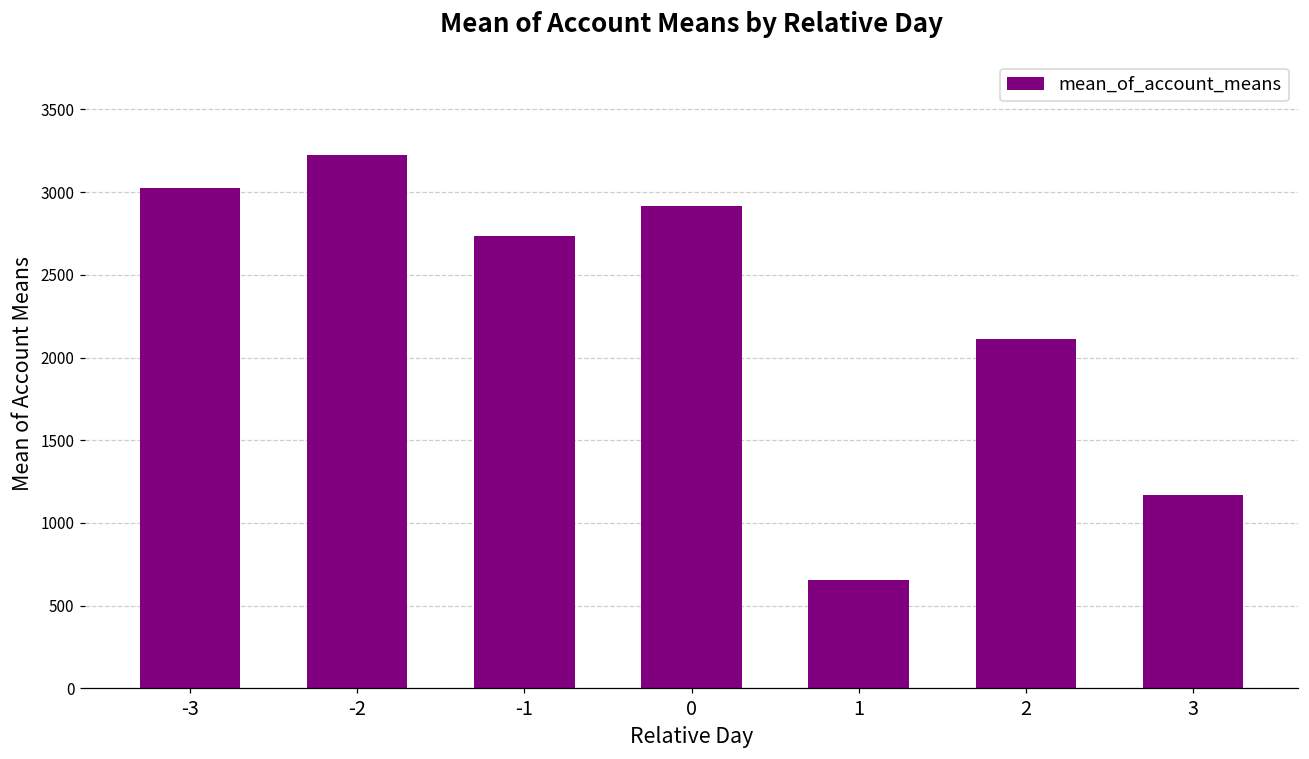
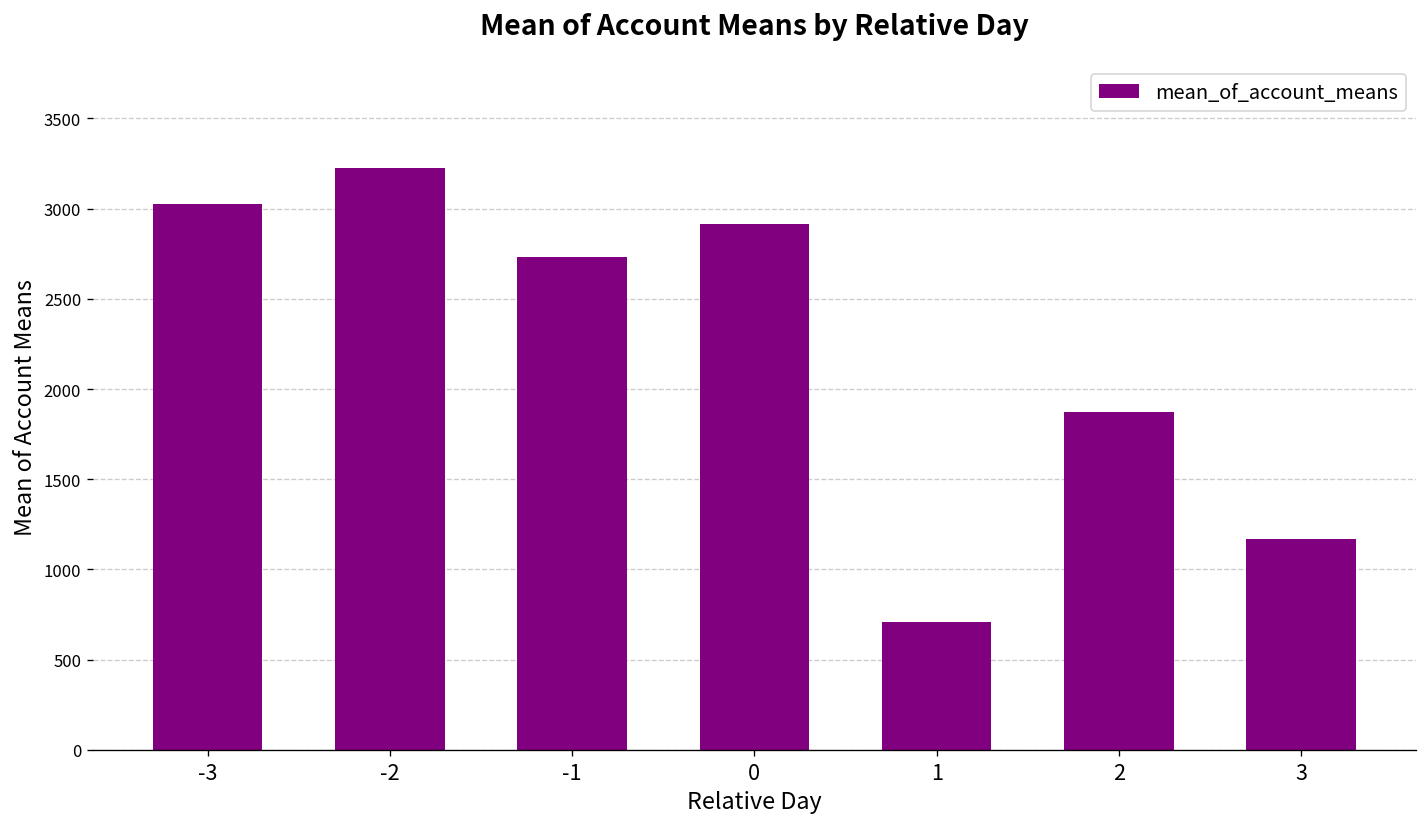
  {
    "-3": 3030,
    "-2": 3220,
    "-1": 2730,
    "0": 2920,
-   "1": 660,
-   "2": 2110,
+   "1": 710,
+   "2": 1870,
    "3": 1170
  }
